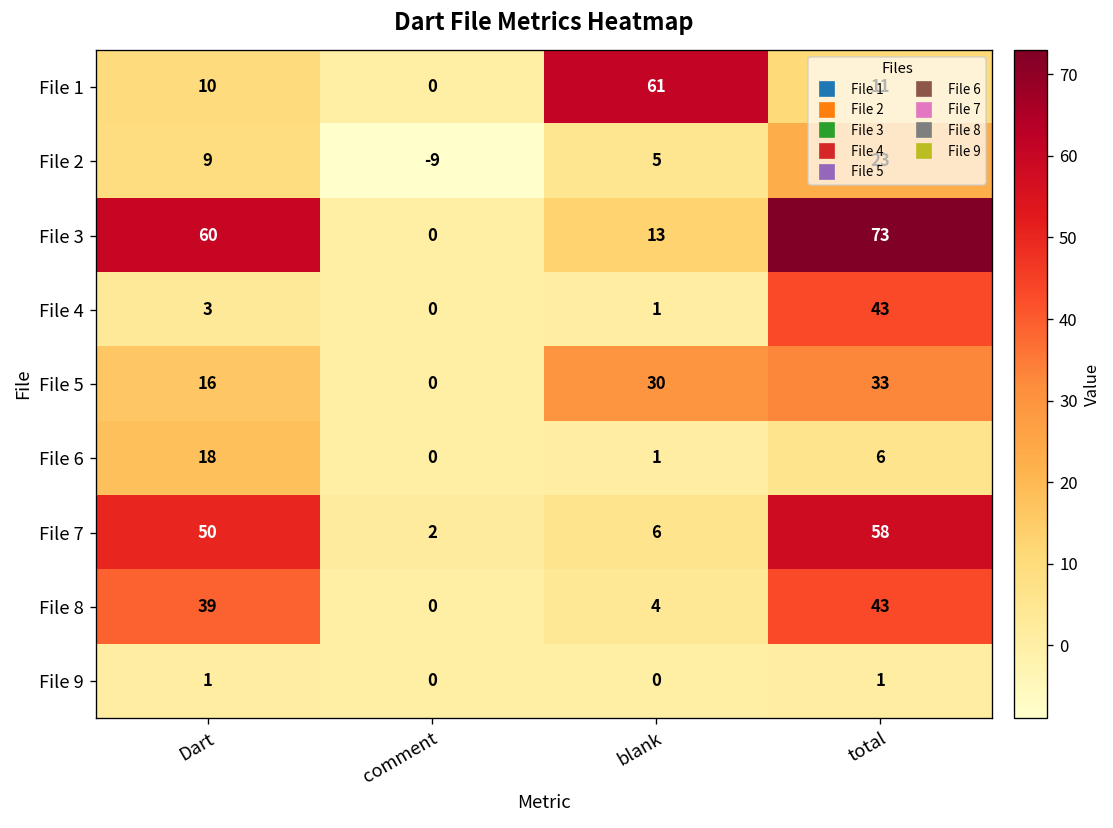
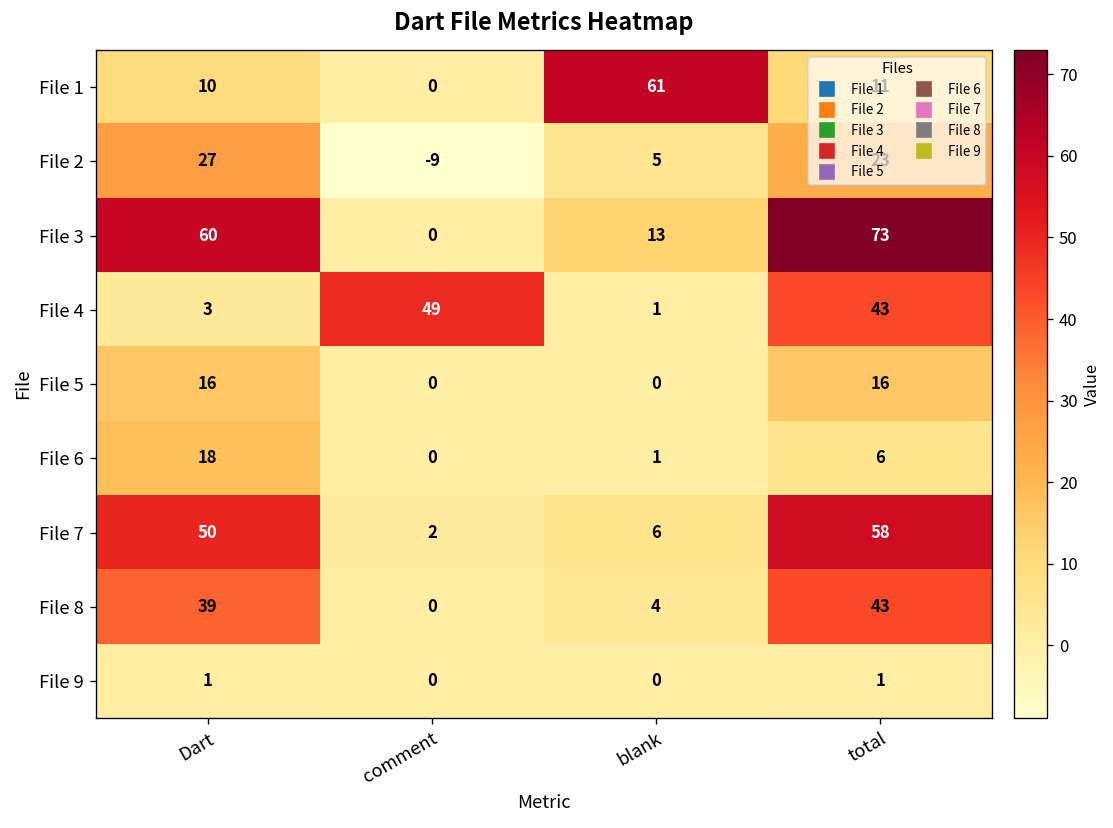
  {
    "File 1": {
      "Dart": 10,
      "comment": 0,
      "blank": 61
    },
    "File 2": {
-     "Dart": 9,
+     "Dart": 27,
      "comment": -9,
      "blank": 5
    },
    "File 3": {
      "Dart": 60,
      "comment": 0,
      "blank": 13,
      "total": 73
    },
    "File 4": {
      "Dart": 3,
-     "comment": 0,
+     "comment": 49,
      "blank": 1,
      "total": 43
    },
    "File 5": {
      "Dart": 16,
      "comment": 0,
-     "blank": 30,
-     "total": 33
+     "blank": 0,
+     "total": 16
    },
    "File 6": {
      "Dart": 18,
      "comment": 0,
      "blank": 1,
      "total": 6
    },
    "File 7": {
      "Dart": 50,
      "comment": 2,
      "blank": 6,
      "total": 58
    },
    "File 8": {
      "Dart": 39,
      "comment": 0,
      "blank": 4,
      "total": 43
    },
    "File 9": {
      "Dart": 1,
      "comment": 0,
      "blank": 0,
      "total": 1
    }
  }
